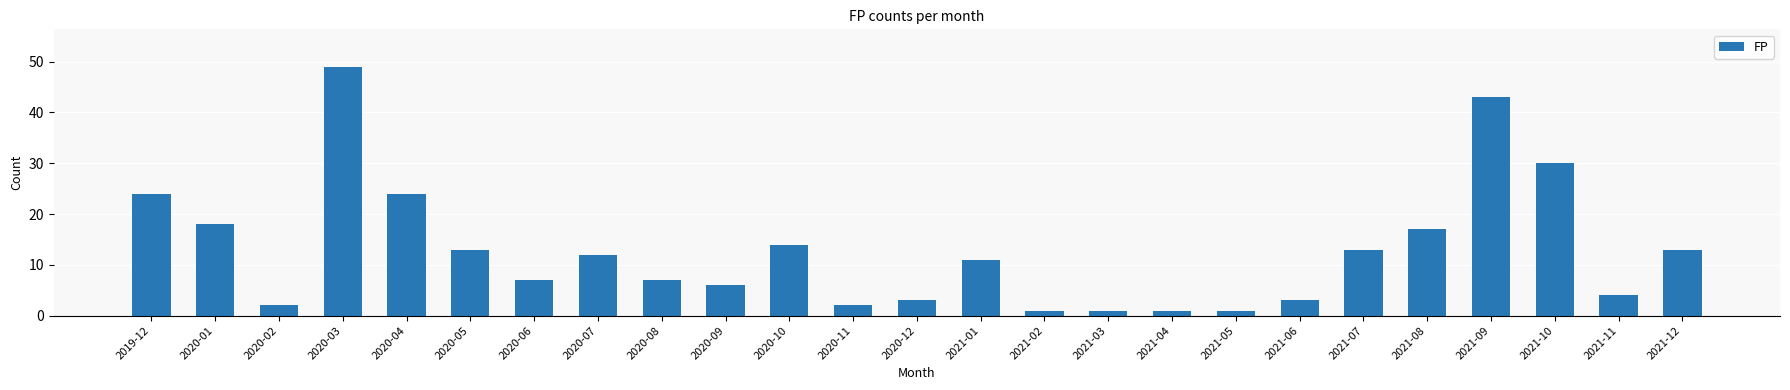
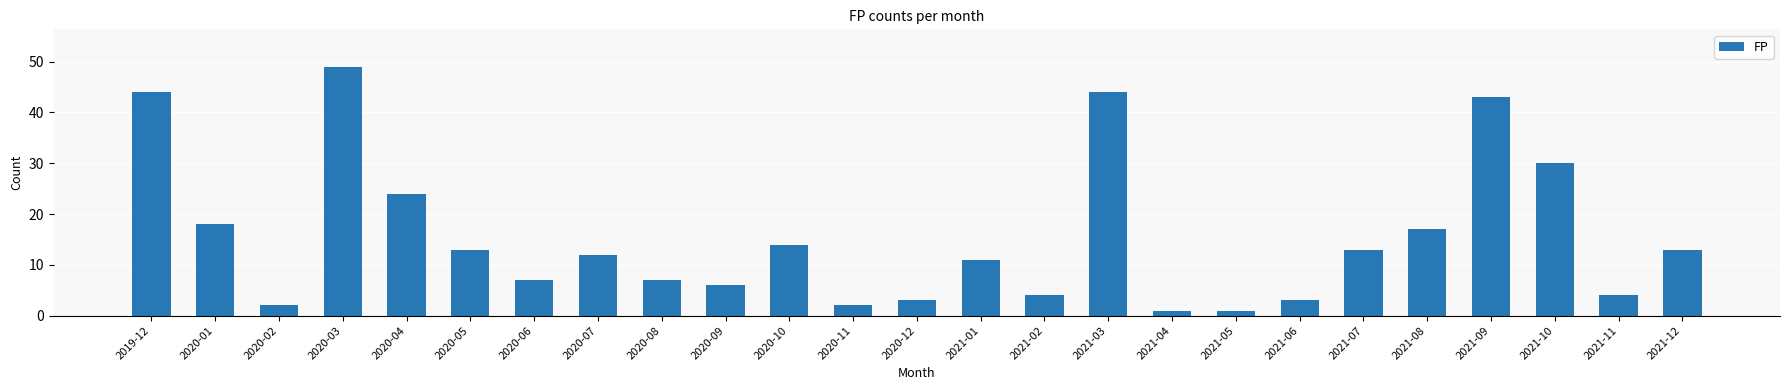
  {
-   "2019-12": 24,
+   "2019-12": 44,
    "2020-01": 18,
    "2020-02": 2,
    "2020-03": 49,
    "2020-04": 24,
    "2020-05": 13,
    "2020-06": 7,
    "2020-07": 12,
    "2020-08": 7,
    "2020-09": 6,
    "2020-10": 14,
    "2020-11": 2,
    "2020-12": 3,
    "2021-01": 11,
-   "2021-02": 1,
-   "2021-03": 1,
+   "2021-02": 4,
+   "2021-03": 44,
    "2021-04": 1,
    "2021-05": 1,
    "2021-06": 3,
    "2021-07": 13,
    "2021-08": 17,
    "2021-09": 43,
    "2021-10": 30,
    "2021-11": 4,
    "2021-12": 13
  }
